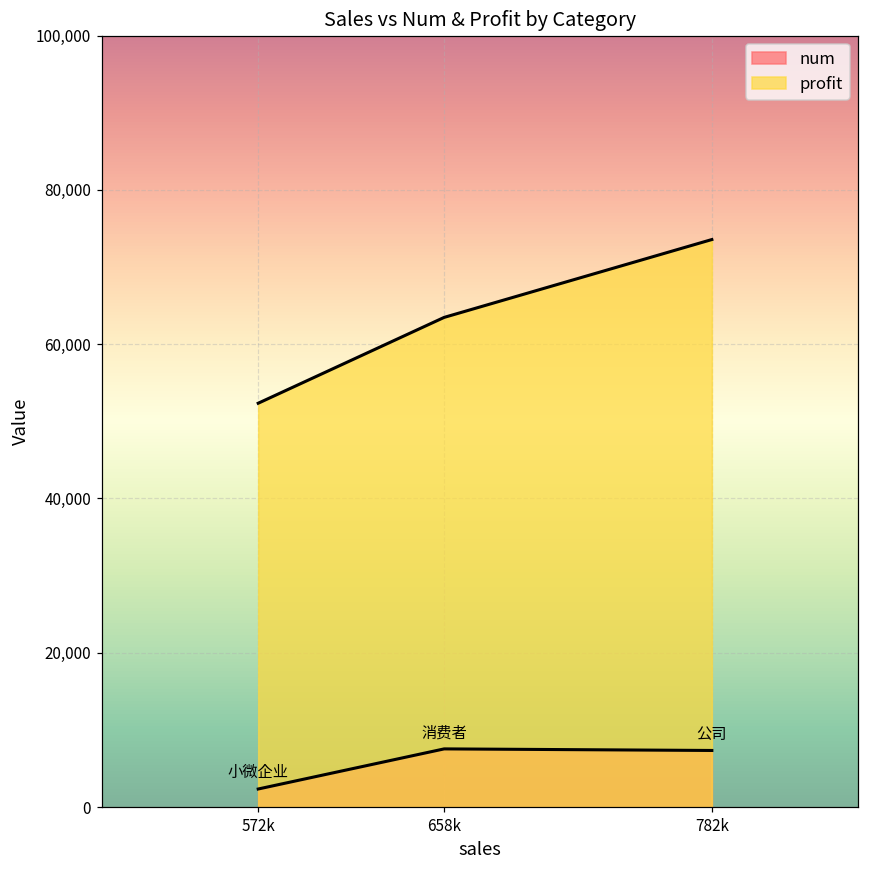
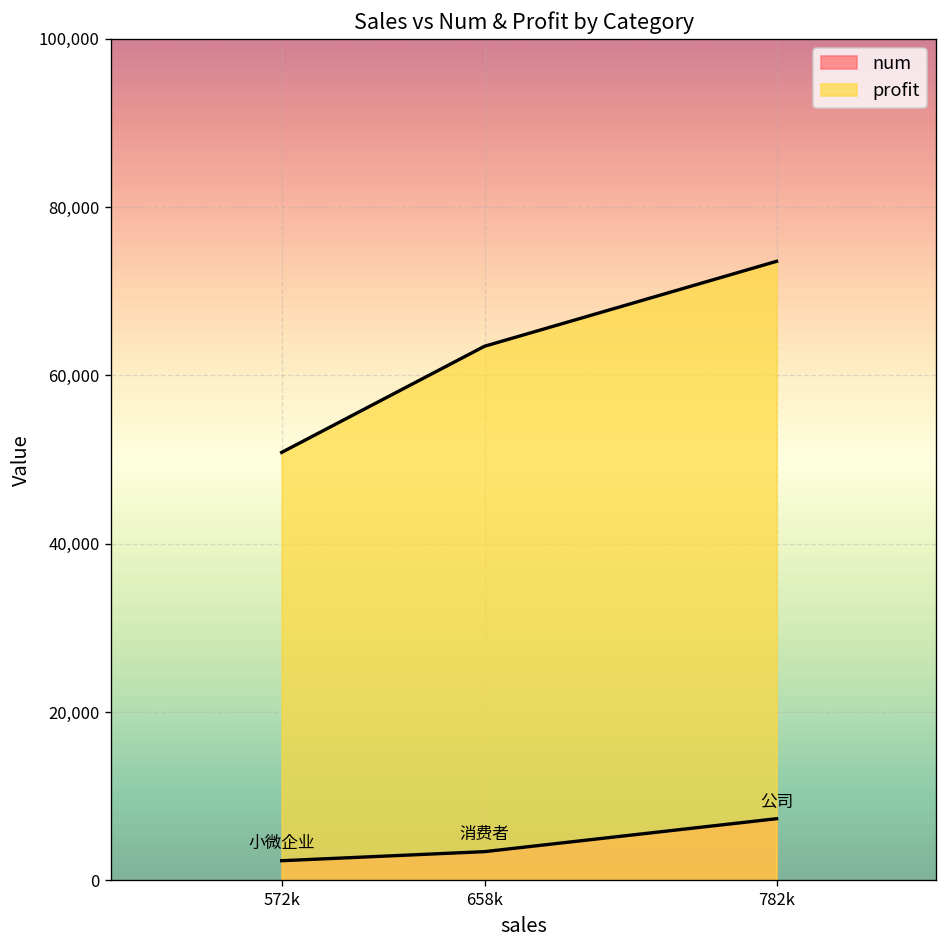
  {
    "num": {
      "572k": "2,000",
-     "658k": "8,000",
+     "658k": "3,000",
      "782k": "7,000"
    },
    "profit": {
-     "572k": "52,000",
+     "572k": "51,000",
      "658k": "63,000",
      "782k": "74,000"
    }
  }
